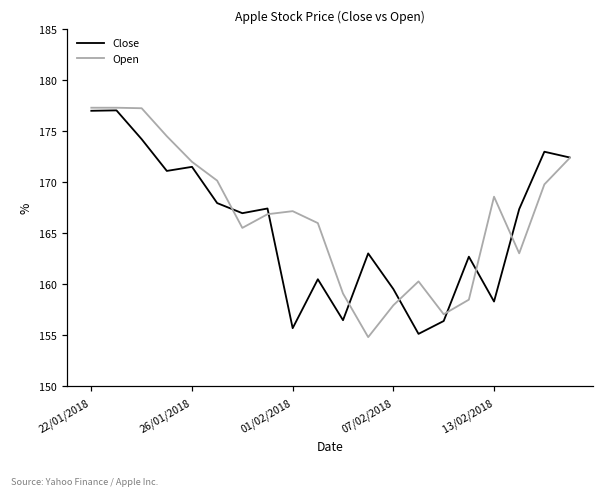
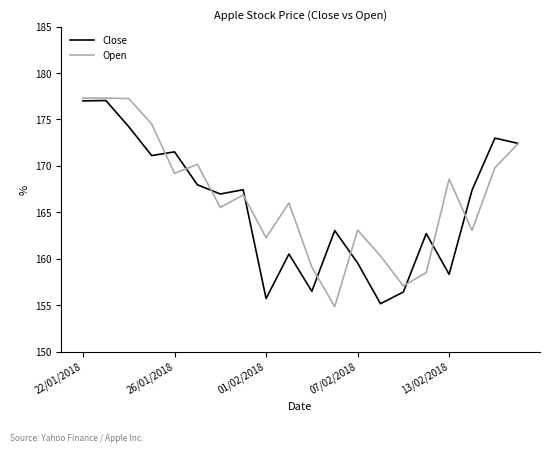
  {
    "Close": {
      "22/01/2018": 177,
      "26/01/2018": 172,
      "01/02/2018": 156,
      "07/02/2018": 160,
      "13/02/2018": 158
    },
    "Open": {
      "22/01/2018": 177,
-     "26/01/2018": 172,
-     "01/02/2018": 167,
-     "07/02/2018": 158,
+     "26/01/2018": 169,
+     "01/02/2018": 162,
+     "07/02/2018": 163,
      "13/02/2018": 169
    }
  }
